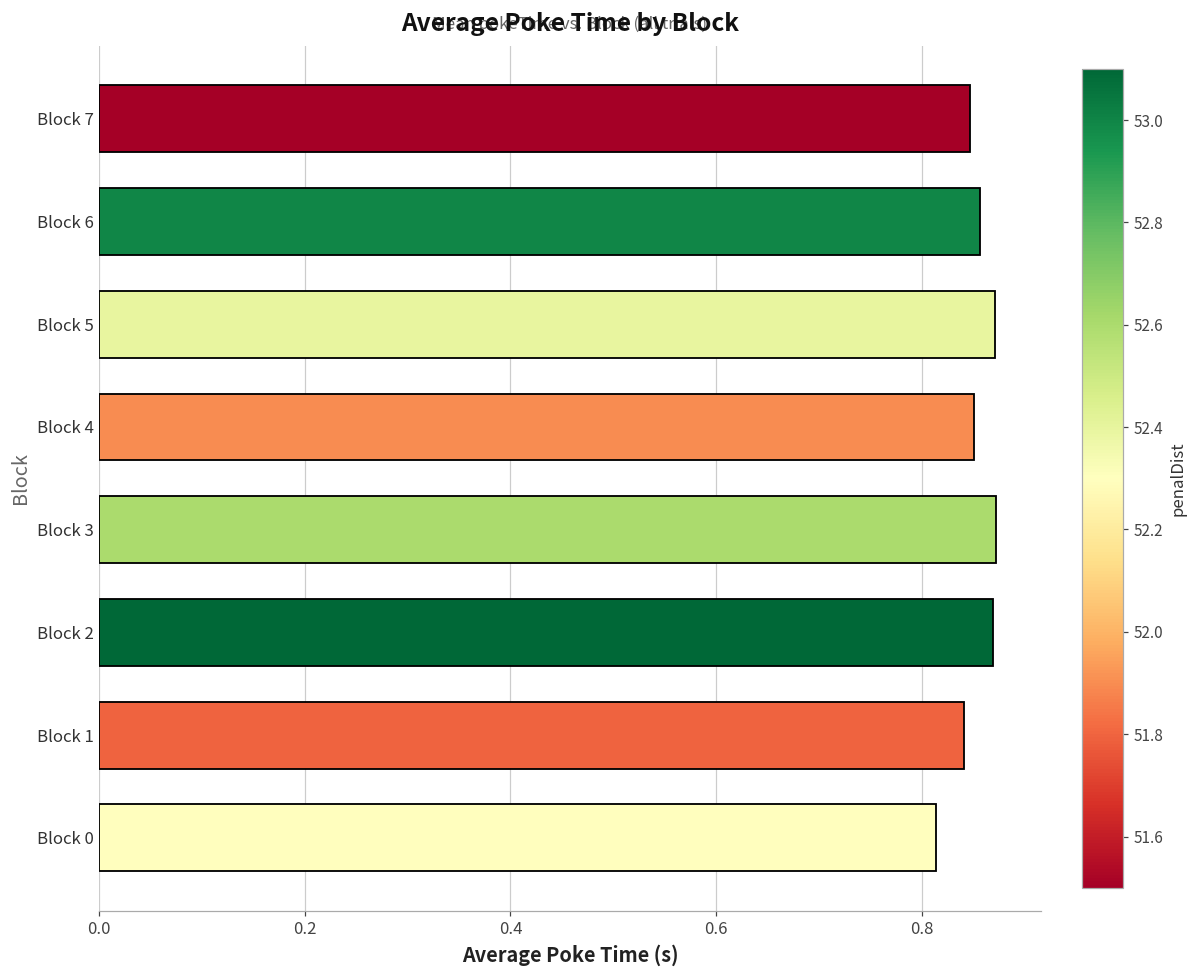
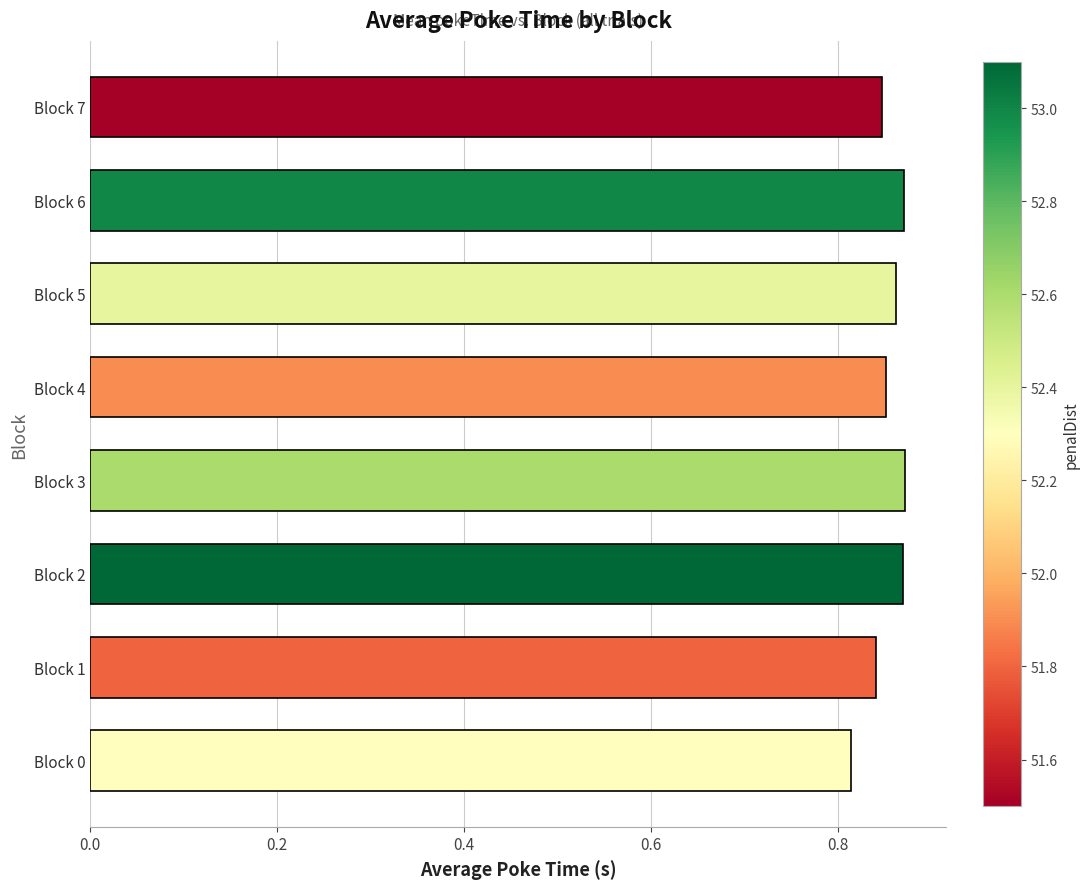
  {
    "Block 7": 0.85,
-   "Block 6": 0.86,
-   "Block 5": 0.87,
+   "Block 6": 0.87,
+   "Block 5": 0.86,
    "Block 4": 0.85,
    "Block 3": 0.87,
    "Block 2": 0.87,
    "Block 1": 0.84,
    "Block 0": 0.81
  }
